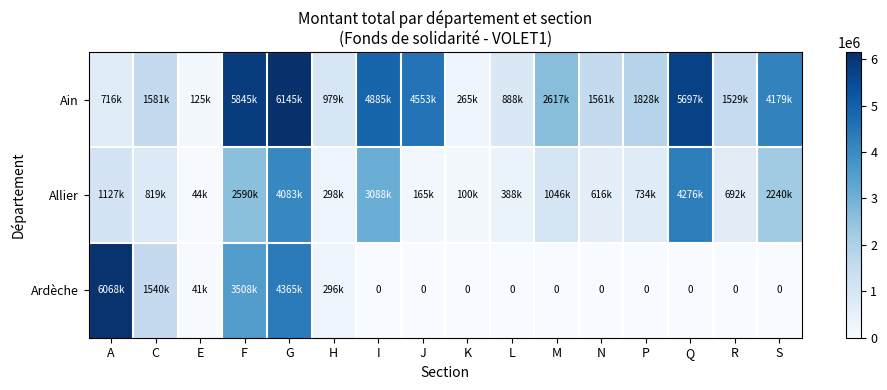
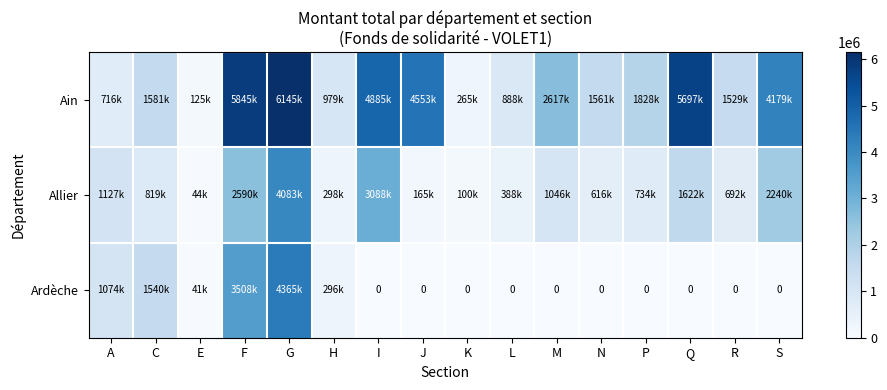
  {
    "Ain": {
      "A": "716k",
      "C": "1581k",
      "E": "125k",
      "F": "5845k",
      "G": "6145k",
      "H": "979k",
      "I": "4885k",
      "J": "4553k",
      "K": "265k",
      "L": "888k",
      "M": "2617k",
      "N": "1561k",
      "P": "1828k",
      "Q": "5697k",
      "R": "1529k",
      "S": "4179k"
    },
    "Allier": {
      "A": "1127k",
      "C": "819k",
      "E": "44k",
      "F": "2590k",
      "G": "4083k",
      "H": "298k",
      "I": "3088k",
      "J": "165k",
      "K": "100k",
      "L": "388k",
      "M": "1046k",
      "N": "616k",
      "P": "734k",
-     "Q": "4276k",
+     "Q": "1622k",
      "R": "692k",
      "S": "2240k"
    },
    "Ardèche": {
-     "A": "6068k",
+     "A": "1074k",
      "C": "1540k",
      "E": "41k",
      "F": "3508k",
      "G": "4365k",
      "H": "296k",
      "I": "0",
      "J": "0",
      "K": "0",
      "L": "0",
      "M": "0",
      "N": "0",
      "P": "0",
      "Q": "0",
      "R": "0",
      "S": "0"
    }
  }
